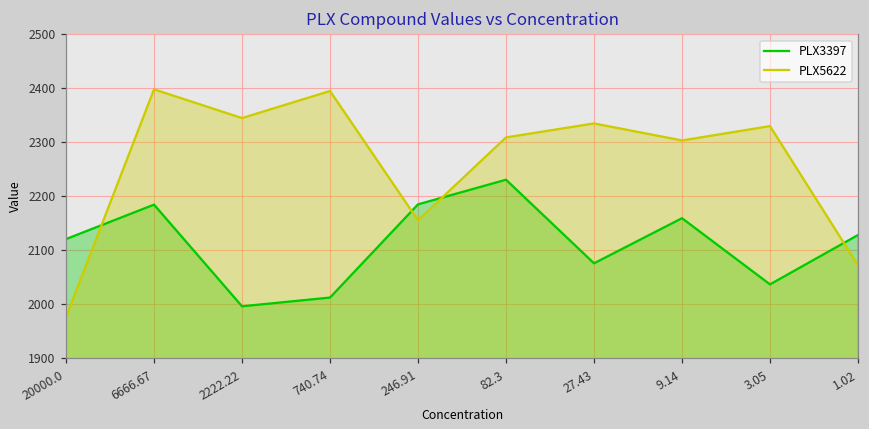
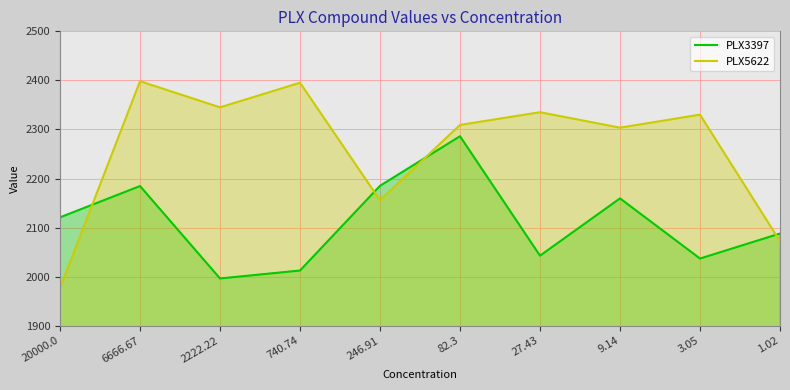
  {
    "PLX3397": {
      "20000.0": 2120,
      "6666.67": 2180,
      "2222.22": 2000,
      "740.74": 2010,
      "246.91": 2190,
-     "82.3": 2230,
-     "27.43": 2080,
+     "82.3": 2290,
+     "27.43": 2040,
      "9.14": 2160,
      "3.05": 2040,
-     "1.02": 2130
+     "1.02": 2090
    },
    "PLX5622": {
      "20000.0": 1980,
      "6666.67": 2400,
      "2222.22": 2350,
      "740.74": 2400,
      "246.91": 2160,
      "82.3": 2310,
      "27.43": 2340,
      "9.14": 2300,
      "3.05": 2330,
      "1.02": 2070
    }
  }
